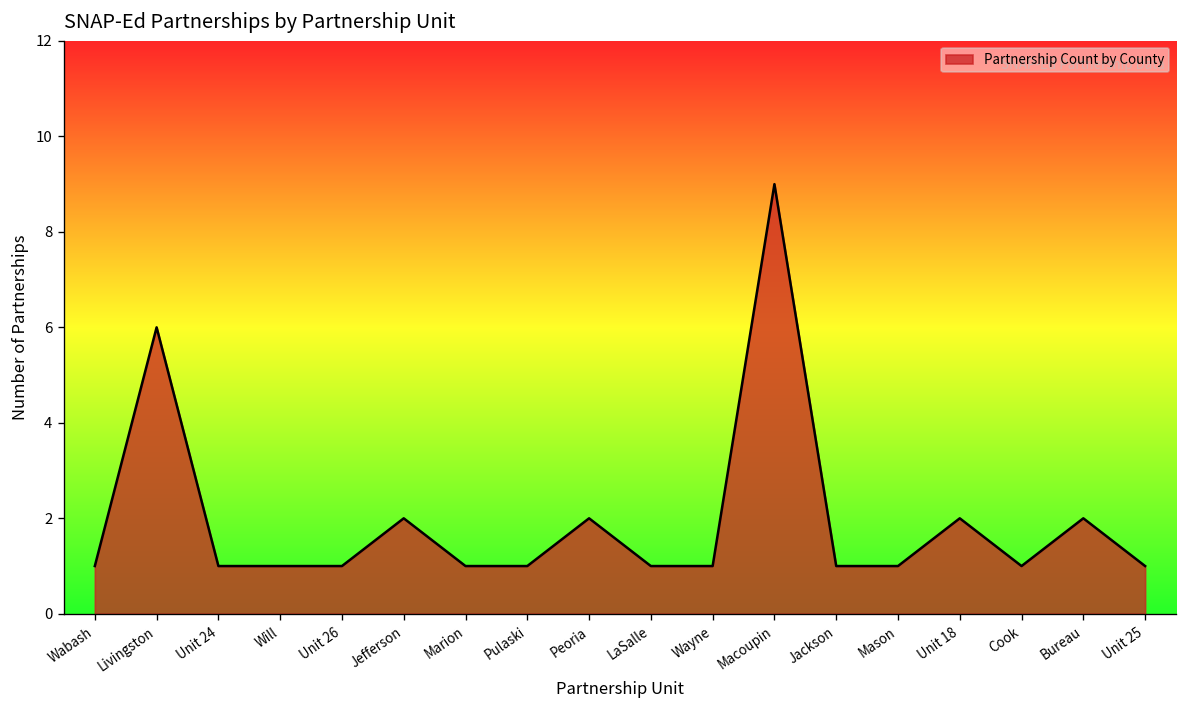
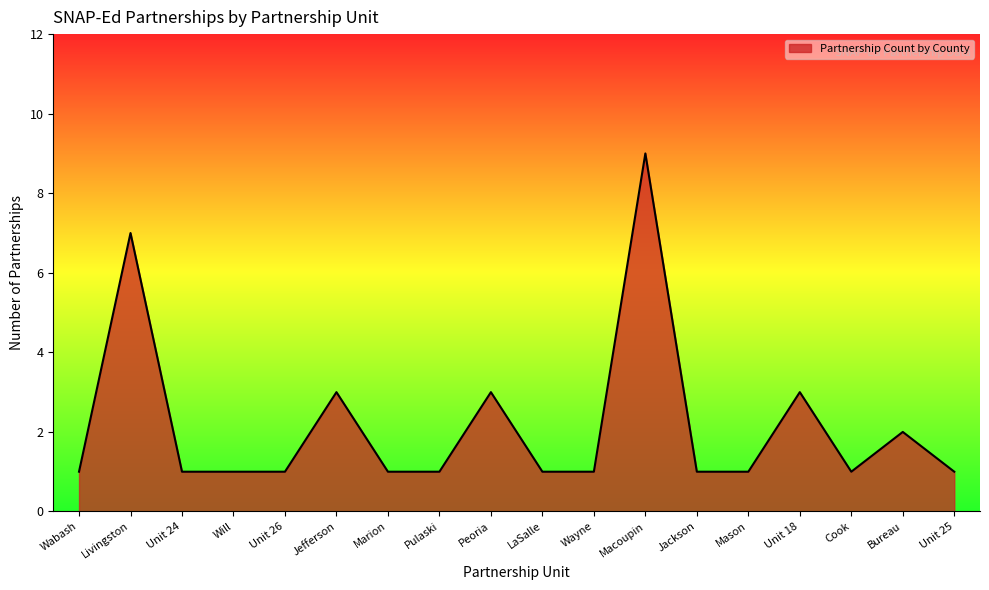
  {
    "Wabash": 1,
-   "Livingston": 6,
+   "Livingston": 7,
    "Unit 24": 1,
    "Will": 1,
    "Unit 26": 1,
-   "Jefferson": 2,
+   "Jefferson": 3,
    "Marion": 1,
    "Pulaski": 1,
-   "Peoria": 2,
+   "Peoria": 3,
    "LaSalle": 1,
    "Wayne": 1,
    "Macoupin": 9,
    "Jackson": 1,
    "Mason": 1,
-   "Unit 18": 2,
+   "Unit 18": 3,
    "Cook": 1,
    "Bureau": 2,
    "Unit 25": 1
  }
